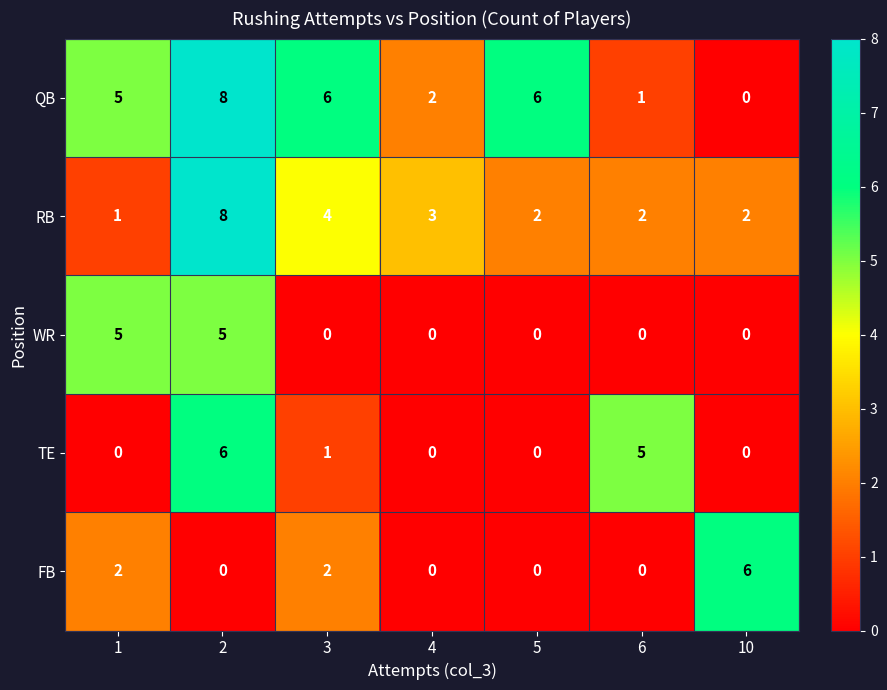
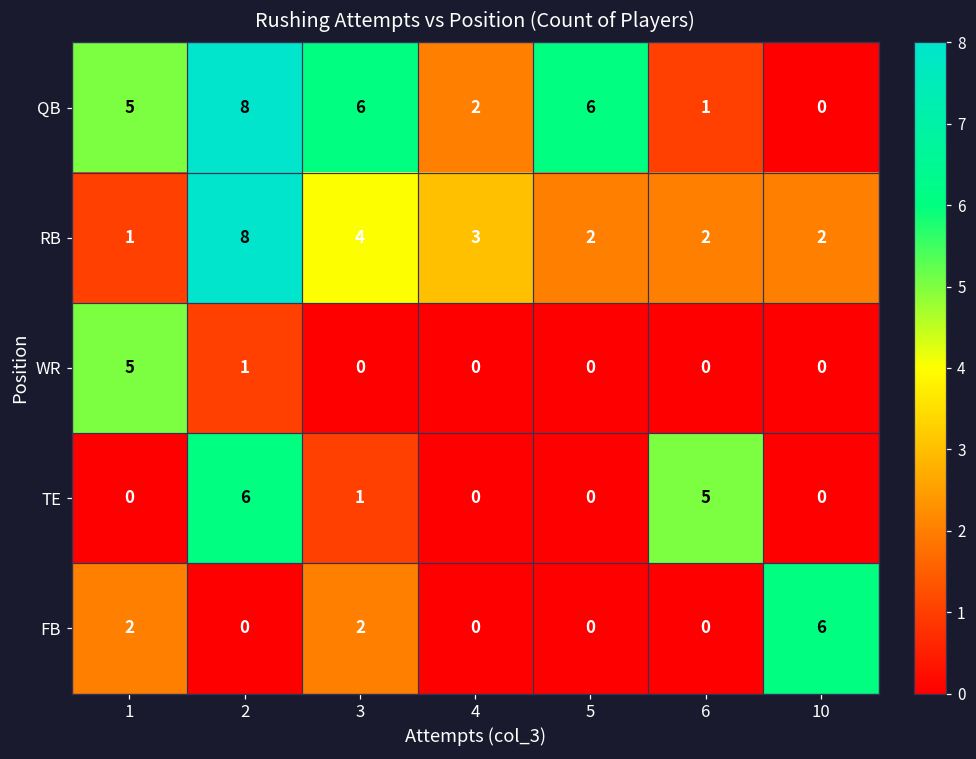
  {
    "QB": {
      "1": 5,
      "2": 8,
      "3": 6,
      "4": 2,
      "5": 6,
      "6": 1,
      "10": 0
    },
    "RB": {
      "1": 1,
      "2": 8,
      "3": 4,
      "4": 3,
      "5": 2,
      "6": 2,
      "10": 2
    },
    "WR": {
      "1": 5,
-     "2": 5,
+     "2": 1,
      "3": 0,
      "4": 0,
      "5": 0,
      "6": 0,
      "10": 0
    },
    "TE": {
      "1": 0,
      "2": 6,
      "3": 1,
      "4": 0,
      "5": 0,
      "6": 5,
      "10": 0
    },
    "FB": {
      "1": 2,
      "2": 0,
      "3": 2,
      "4": 0,
      "5": 0,
      "6": 0,
      "10": 6
    }
  }
